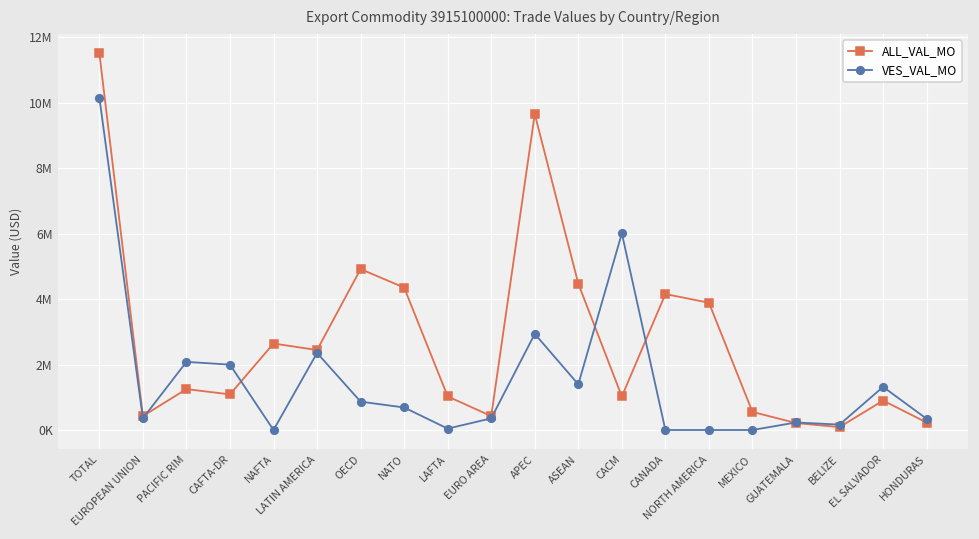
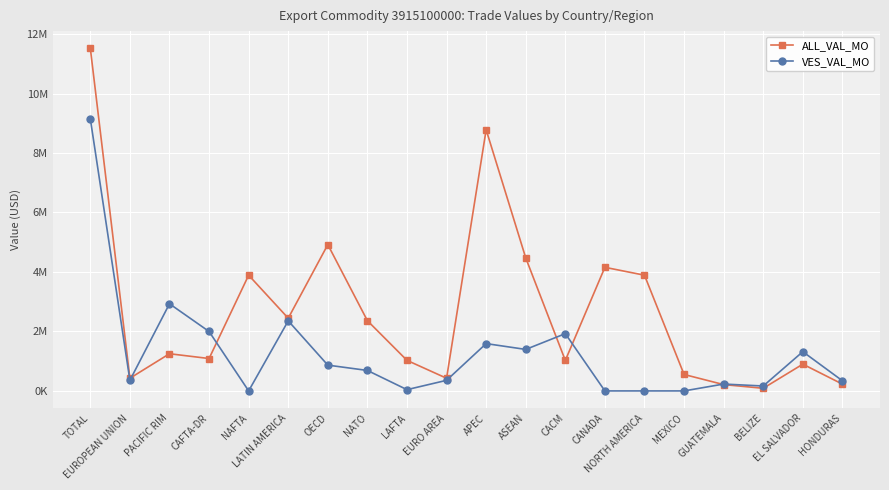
  {
    "ALL_VAL_MO": {
      "TOTAL": 11500000,
      "PACIFIC RIM": 1300000,
      "CAFTA-DR": 1100000,
-     "NAFTA": 2600000,
+     "NAFTA": 3900000,
      "LATIN AMERICA": 2400000,
      "OECD": 4900000,
-     "NATO": 4400000,
+     "NATO": 2400000,
      "LAFTA": 1000000,
-     "APEC": 9700000,
+     "APEC": 8800000,
      "ASEAN": 4500000,
      "CACM": 1000000,
      "CANADA": 4200000,
      "NORTH AMERICA": 3900000,
      "MEXICO": 600000,
      "EL SALVADOR": 900000,
      "HONDURAS": 200000
    },
    "VES_VAL_MO": {
-     "TOTAL": 10200000,
-     "PACIFIC RIM": 2100000,
+     "TOTAL": 9200000,
+     "PACIFIC RIM": 2900000,
      "CAFTA-DR": 2000000,
      "NAFTA": 0,
      "LATIN AMERICA": 2400000,
      "OECD": 900000,
      "NATO": 700000,
      "LAFTA": 0,
-     "APEC": 2900000,
+     "APEC": 1600000,
      "ASEAN": 1400000,
-     "CACM": 6000000,
+     "CACM": 1900000,
      "CANADA": 0,
      "NORTH AMERICA": 0,
      "MEXICO": 0,
      "EL SALVADOR": 1300000,
      "HONDURAS": 300000
    }
  }
